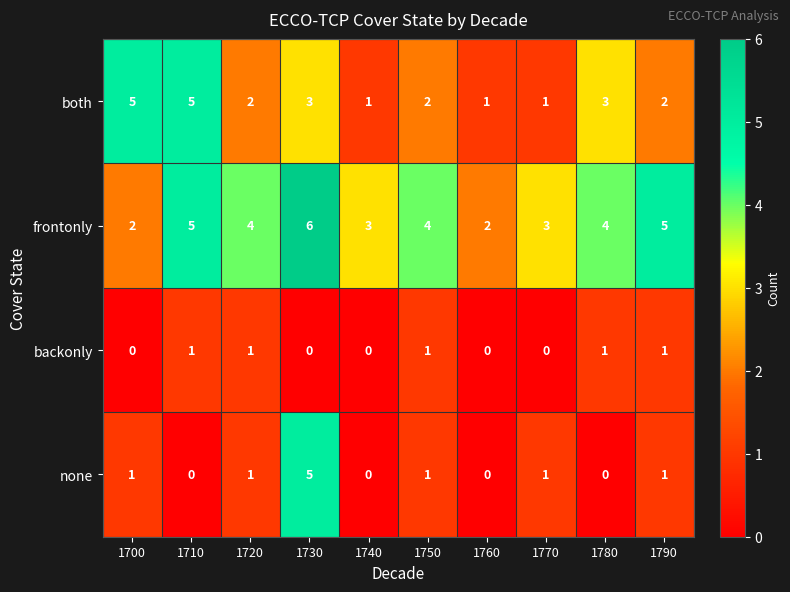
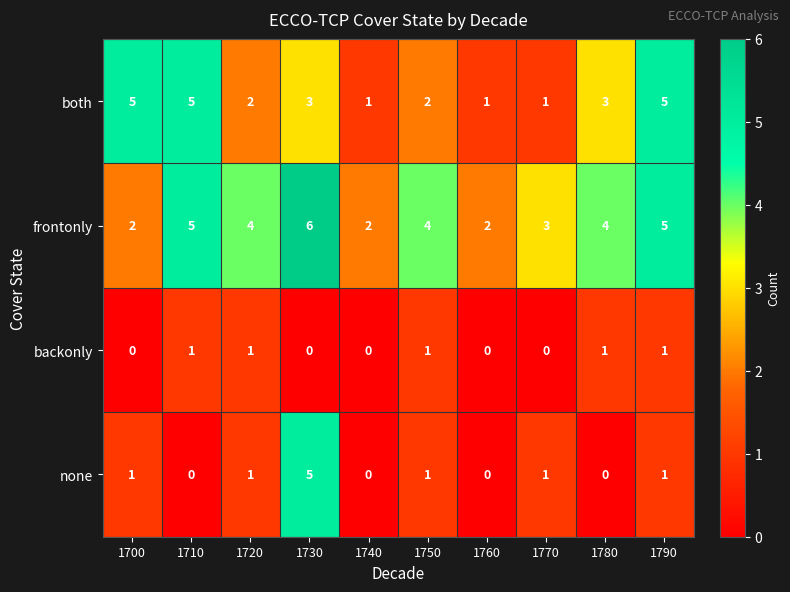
  {
    "both": {
      "1700": 5,
      "1710": 5,
      "1720": 2,
      "1730": 3,
      "1740": 1,
      "1750": 2,
      "1760": 1,
      "1770": 1,
      "1780": 3,
-     "1790": 2
+     "1790": 5
    },
    "frontonly": {
      "1700": 2,
      "1710": 5,
      "1720": 4,
      "1730": 6,
-     "1740": 3,
+     "1740": 2,
      "1750": 4,
      "1760": 2,
      "1770": 3,
      "1780": 4,
      "1790": 5
    },
    "backonly": {
      "1700": 0,
      "1710": 1,
      "1720": 1,
      "1730": 0,
      "1740": 0,
      "1750": 1,
      "1760": 0,
      "1770": 0,
      "1780": 1,
      "1790": 1
    },
    "none": {
      "1700": 1,
      "1710": 0,
      "1720": 1,
      "1730": 5,
      "1740": 0,
      "1750": 1,
      "1760": 0,
      "1770": 1,
      "1780": 0,
      "1790": 1
    }
  }
